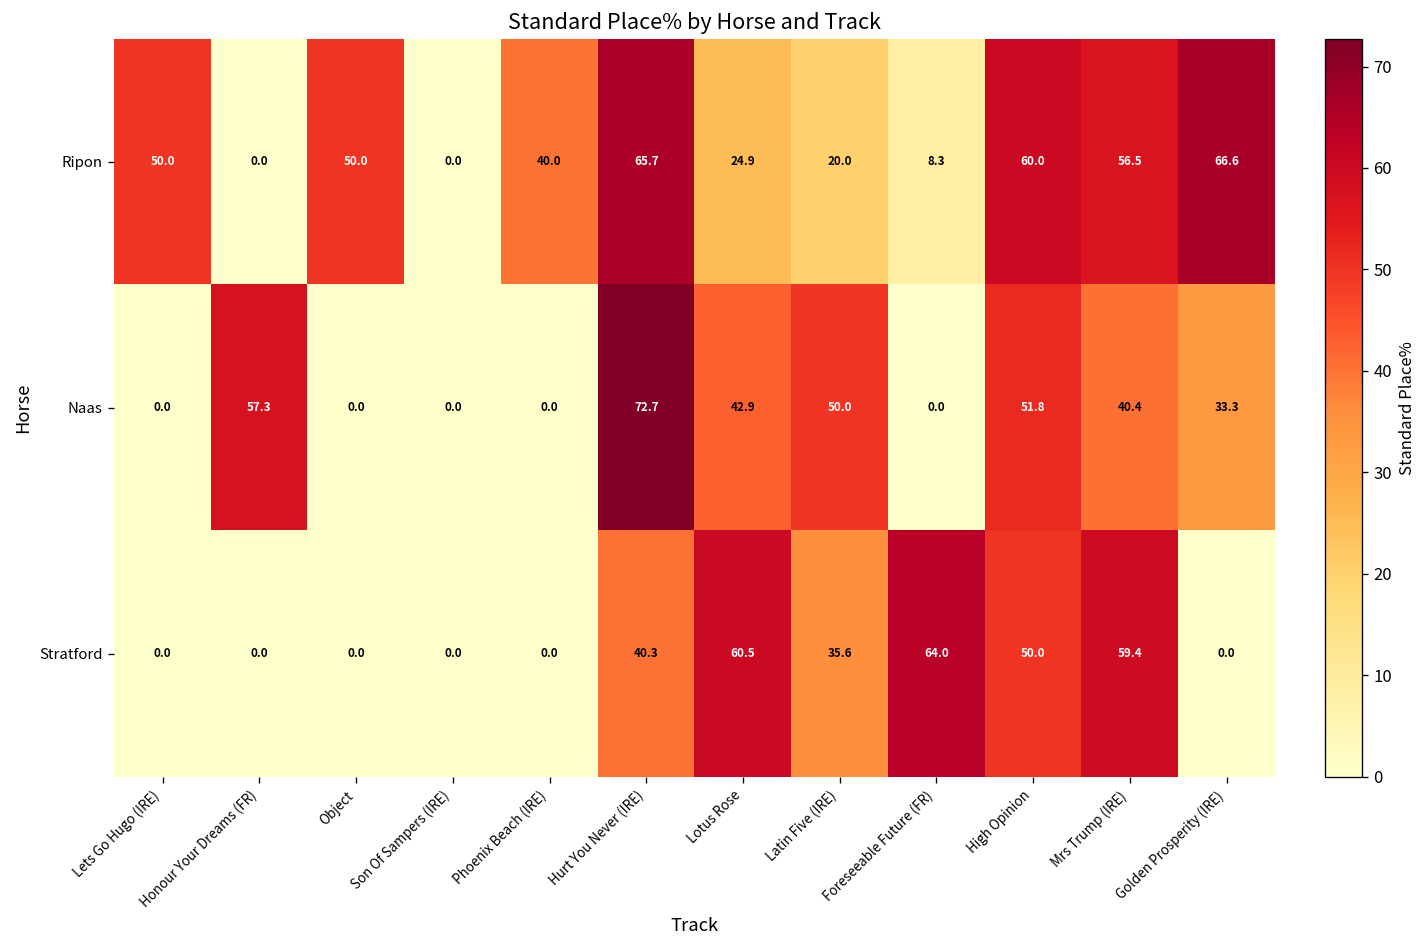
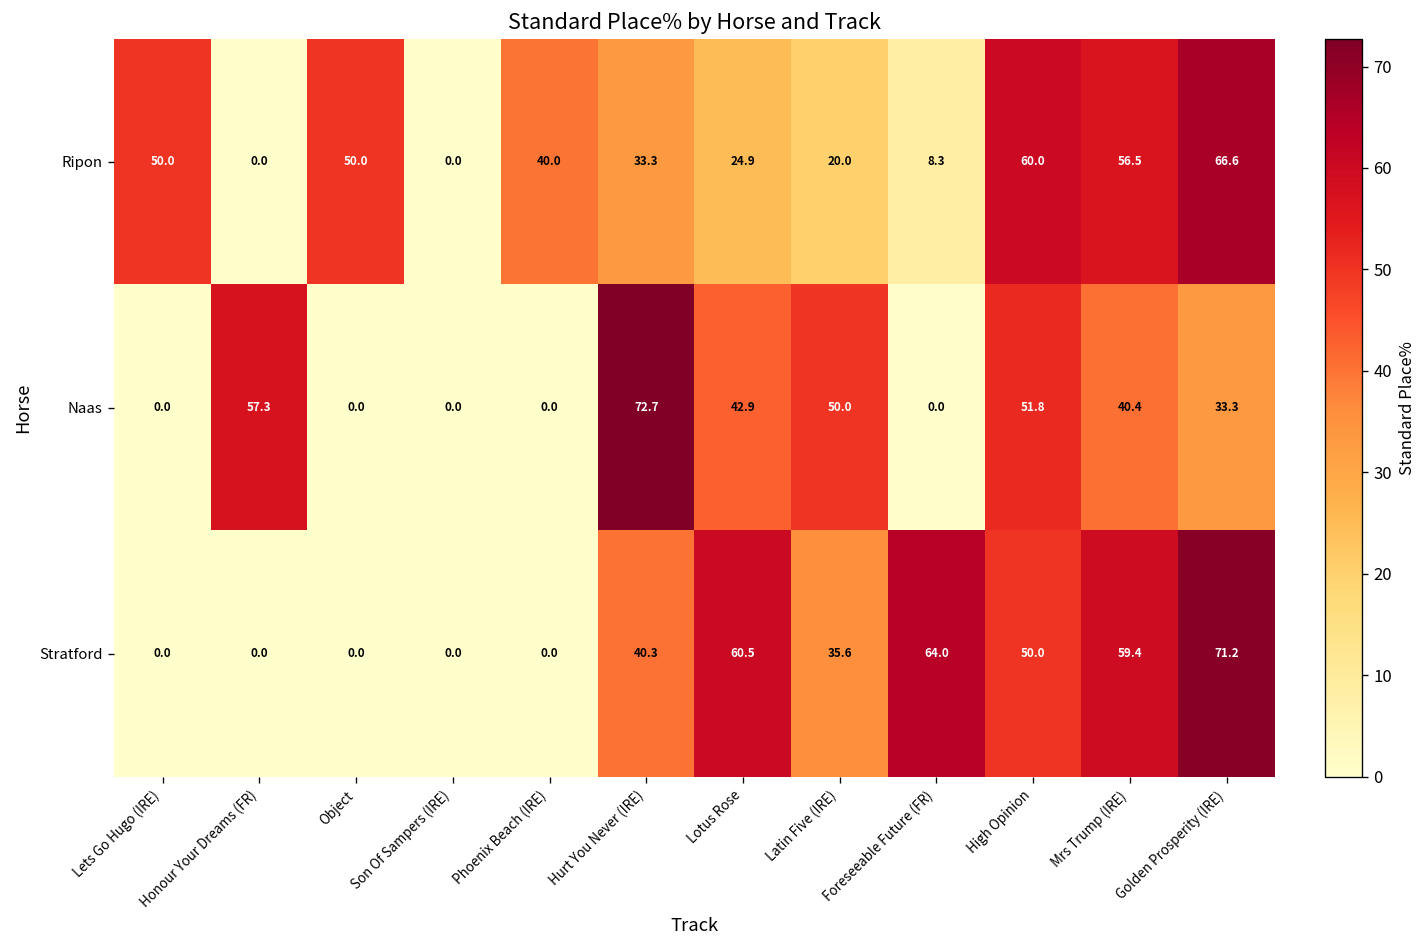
  {
    "Ripon": {
      "Lets Go Hugo (IRE)": 50.0,
      "Honour Your Dreams (FR)": 0.0,
      "Object": 50.0,
      "Son Of Sampers (IRE)": 0.0,
      "Phoenix Beach (IRE)": 40.0,
-     "Hurt You Never (IRE)": 65.7,
+     "Hurt You Never (IRE)": 33.3,
      "Lotus Rose": 24.9,
      "Latin Five (IRE)": 20.0,
      "Foreseeable Future (FR)": 8.3,
      "High Opinion": 60.0,
      "Mrs Trump (IRE)": 56.5,
      "Golden Prosperity (IRE)": 66.6
    },
    "Naas": {
      "Lets Go Hugo (IRE)": 0.0,
      "Honour Your Dreams (FR)": 57.3,
      "Object": 0.0,
      "Son Of Sampers (IRE)": 0.0,
      "Phoenix Beach (IRE)": 0.0,
      "Hurt You Never (IRE)": 72.7,
      "Lotus Rose": 42.9,
      "Latin Five (IRE)": 50.0,
      "Foreseeable Future (FR)": 0.0,
      "High Opinion": 51.8,
      "Mrs Trump (IRE)": 40.4,
      "Golden Prosperity (IRE)": 33.3
    },
    "Stratford": {
      "Lets Go Hugo (IRE)": 0.0,
      "Honour Your Dreams (FR)": 0.0,
      "Object": 0.0,
      "Son Of Sampers (IRE)": 0.0,
      "Phoenix Beach (IRE)": 0.0,
      "Hurt You Never (IRE)": 40.3,
      "Lotus Rose": 60.5,
      "Latin Five (IRE)": 35.6,
      "Foreseeable Future (FR)": 64.0,
      "High Opinion": 50.0,
      "Mrs Trump (IRE)": 59.4,
-     "Golden Prosperity (IRE)": 0.0
+     "Golden Prosperity (IRE)": 71.2
    }
  }
